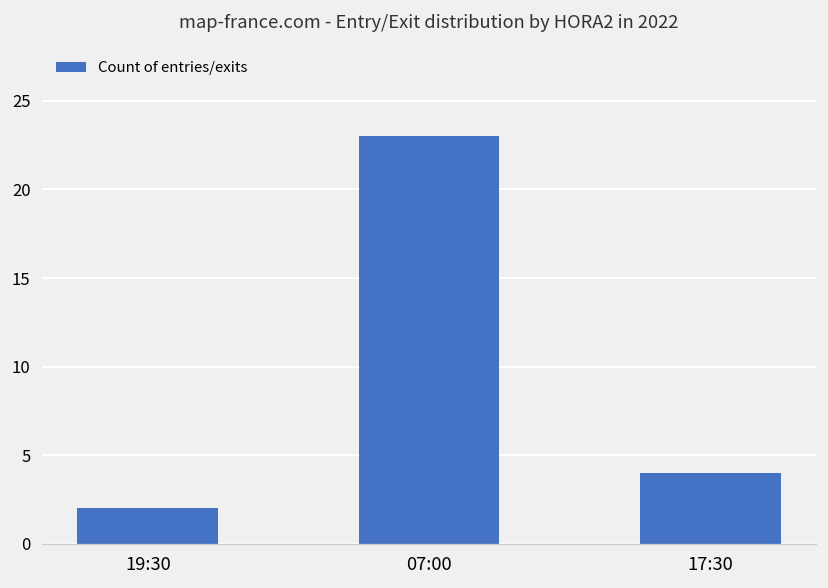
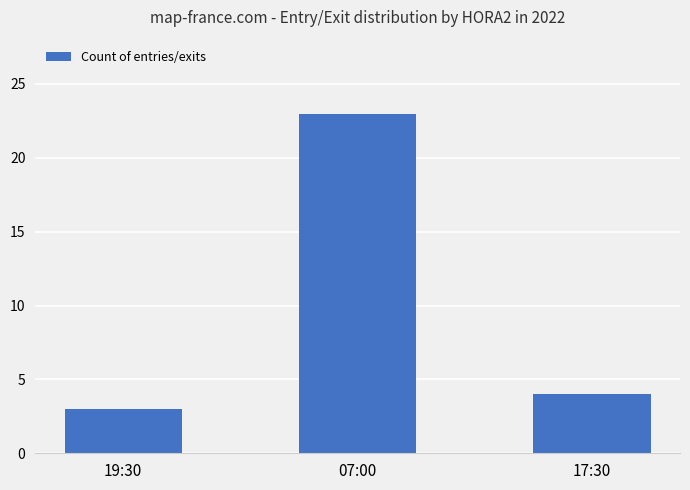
  {
-   "19:30": 2,
+   "19:30": 3,
    "07:00": 23,
    "17:30": 4
  }
